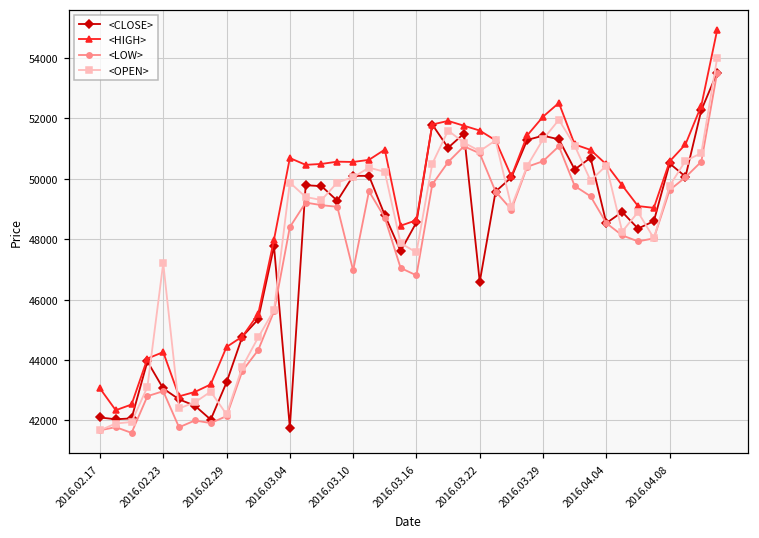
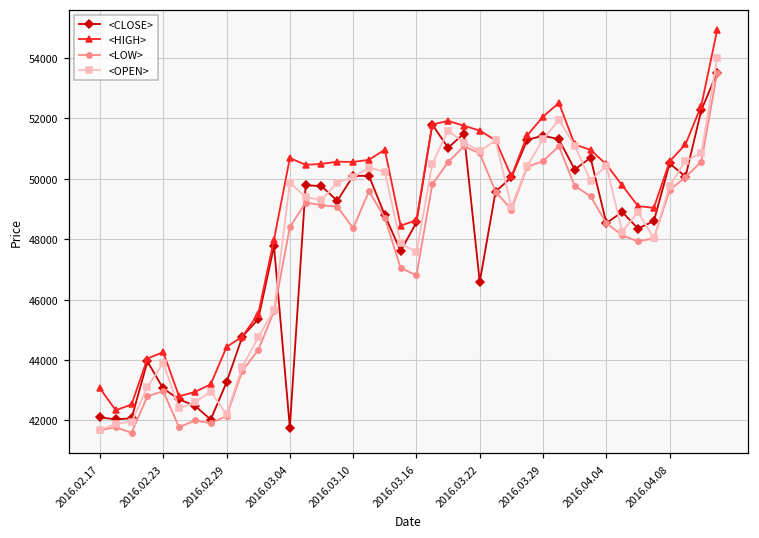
  {
    "<CLOSE>": {
      "2016.02.17": 42100,
      "2016.02.29": 43300,
      "2016.03.04": 41800,
      "2016.03.22": 46600,
      "2016.03.29": 51400
    },
    "<HIGH>": {
      "2016.02.17": 43100,
      "2016.02.23": 44300,
      "2016.02.29": 44400,
      "2016.03.04": 50700,
      "2016.03.10": 50600,
      "2016.03.22": 51600,
      "2016.03.29": 52100
    },
    "<LOW>": {
      "2016.03.04": 48400,
-     "2016.03.10": 47000,
+     "2016.03.10": 48400,
      "2016.03.16": 46800,
      "2016.03.29": 50600,
      "2016.04.08": 49600
    },
    "<OPEN>": {
-     "2016.02.23": 47200,
+     "2016.02.23": 43900,
      "2016.03.04": 49900,
      "2016.03.16": 47600,
      "2016.03.29": 51300,
      "2016.04.08": 49800
    }
  }
